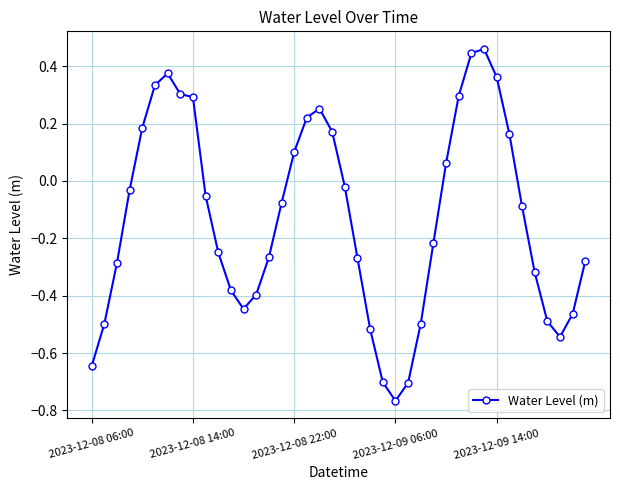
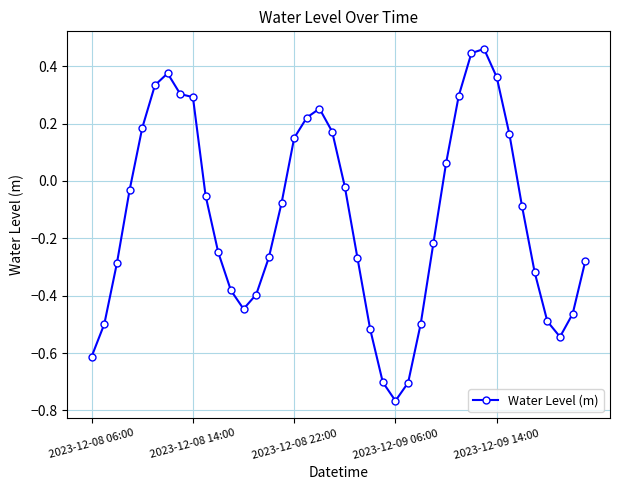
  {
-   "2023-12-08 06:00": -0.65,
+   "2023-12-08 06:00": -0.61,
    "2023-12-08 14:00": 0.29,
-   "2023-12-08 22:00": 0.10,
+   "2023-12-08 22:00": 0.15,
    "2023-12-09 06:00": -0.77,
    "2023-12-09 14:00": 0.36
  }
